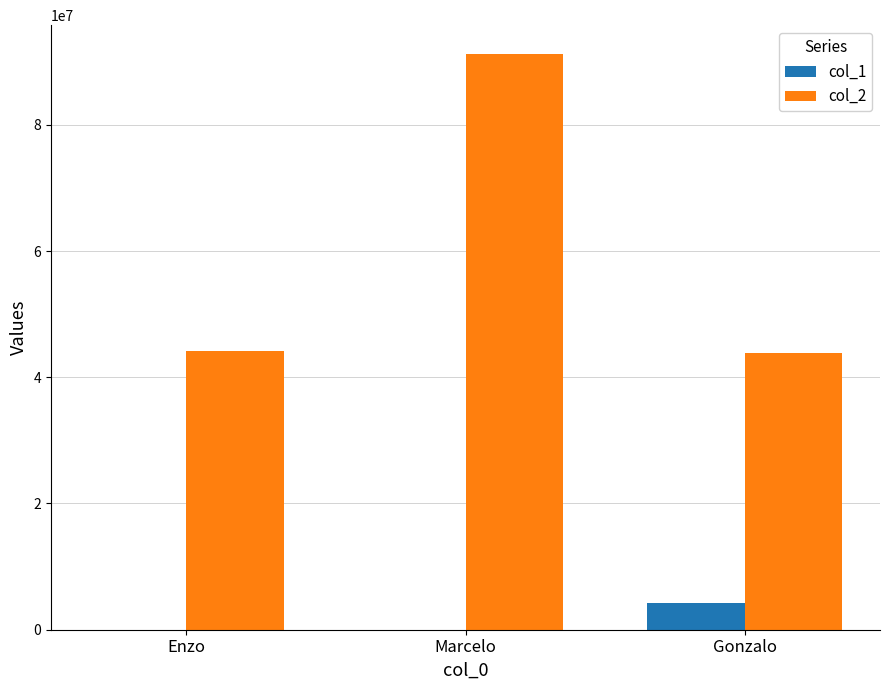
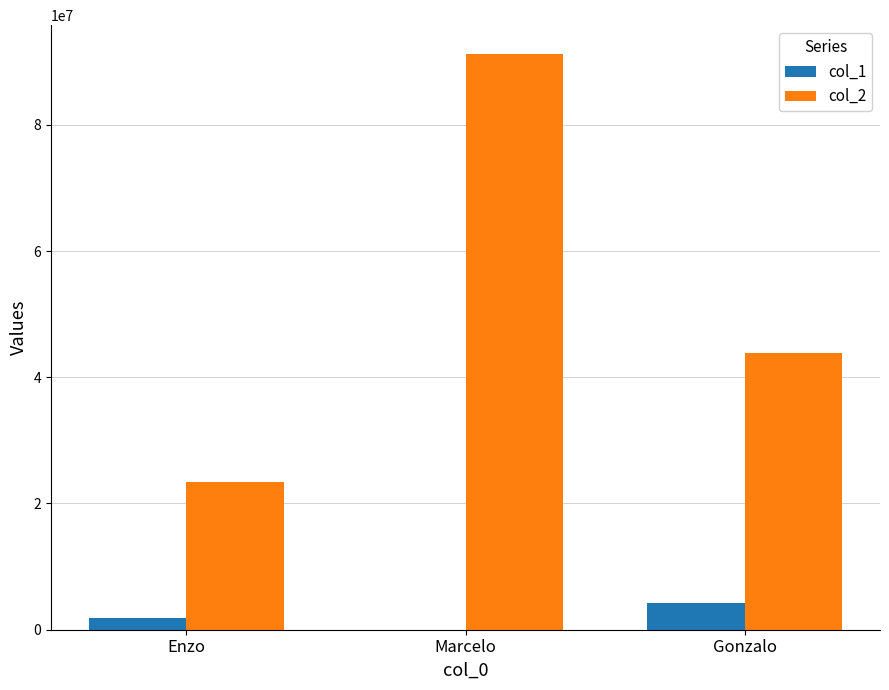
  {
    "col_1": {
-     "Enzo": 0,
+     "Enzo": 2000000,
      "Gonzalo": 4000000
    },
    "col_2": {
-     "Enzo": 44000000,
+     "Enzo": 23000000,
      "Marcelo": 91000000,
      "Gonzalo": 44000000
    }
  }
